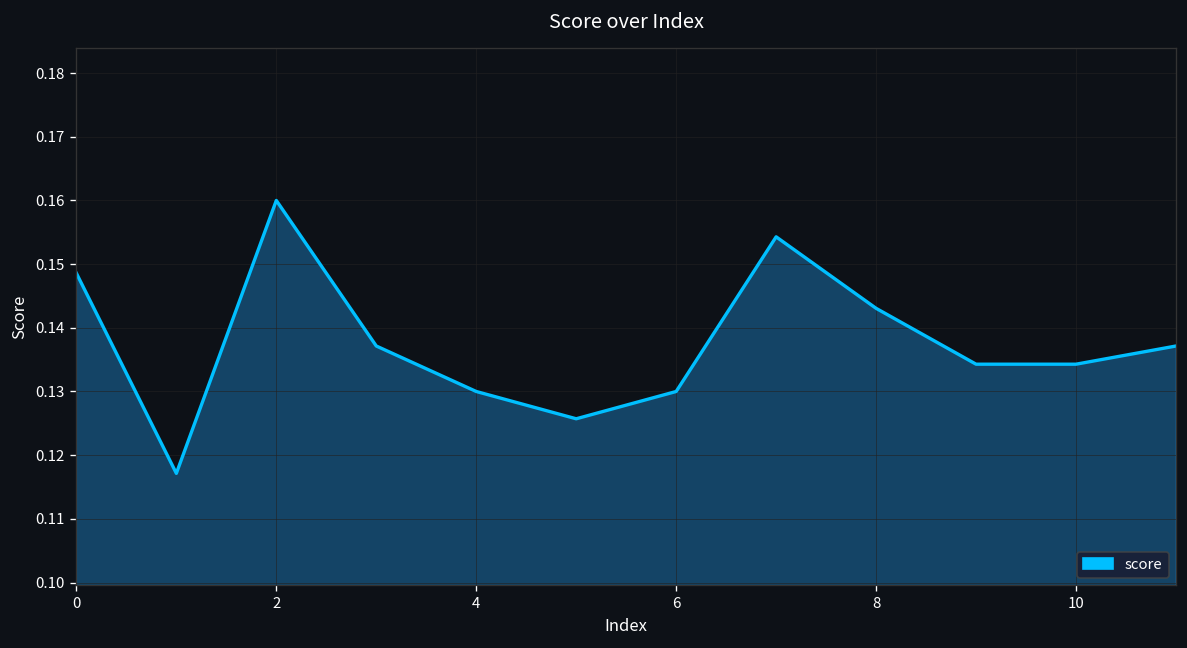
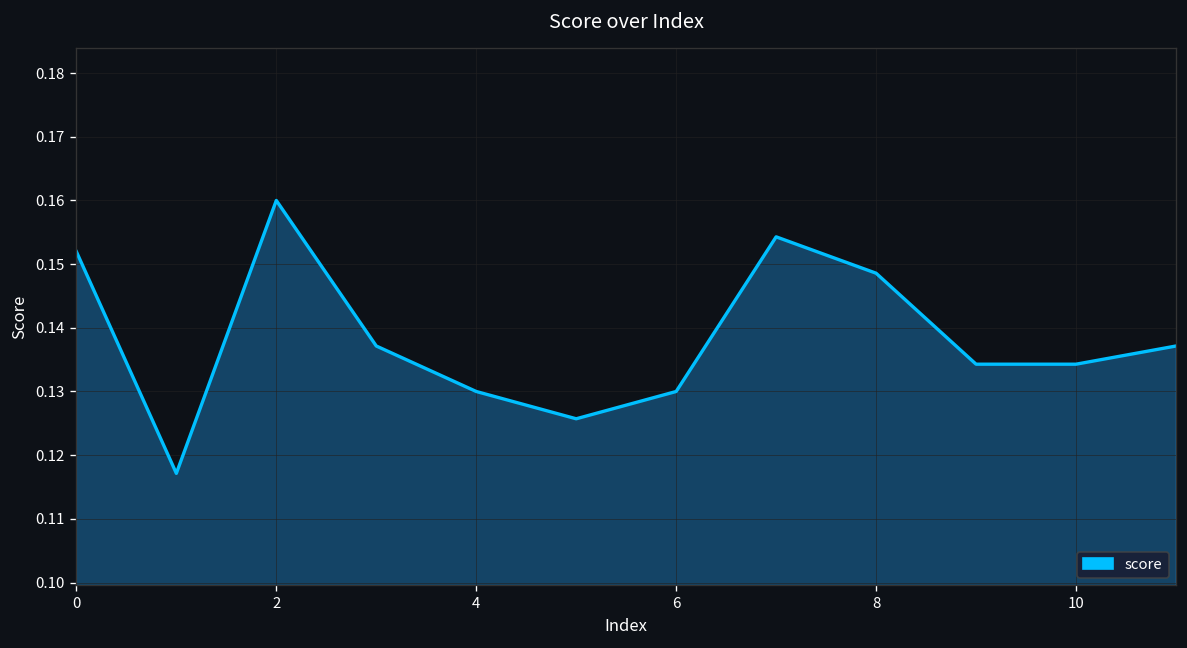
  {
-   "0": 0.149,
+   "0": 0.152,
    "2": 0.160,
    "4": 0.130,
    "6": 0.130,
-   "8": 0.143,
+   "8": 0.149,
    "10": 0.134
  }
